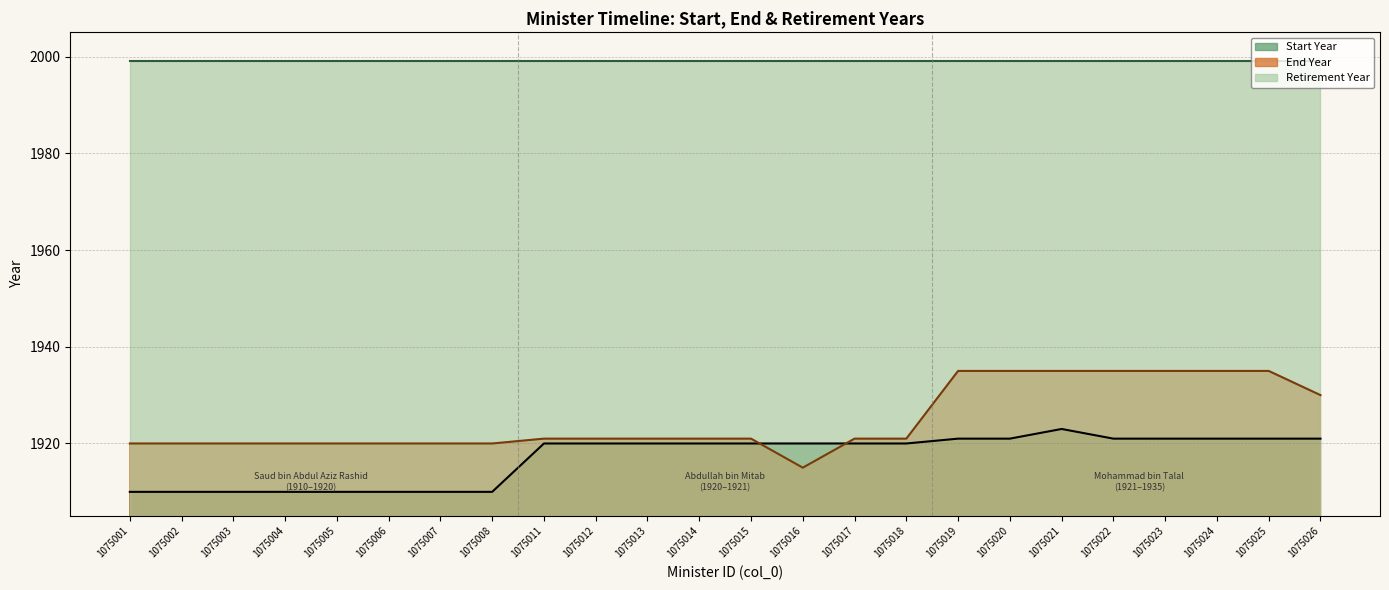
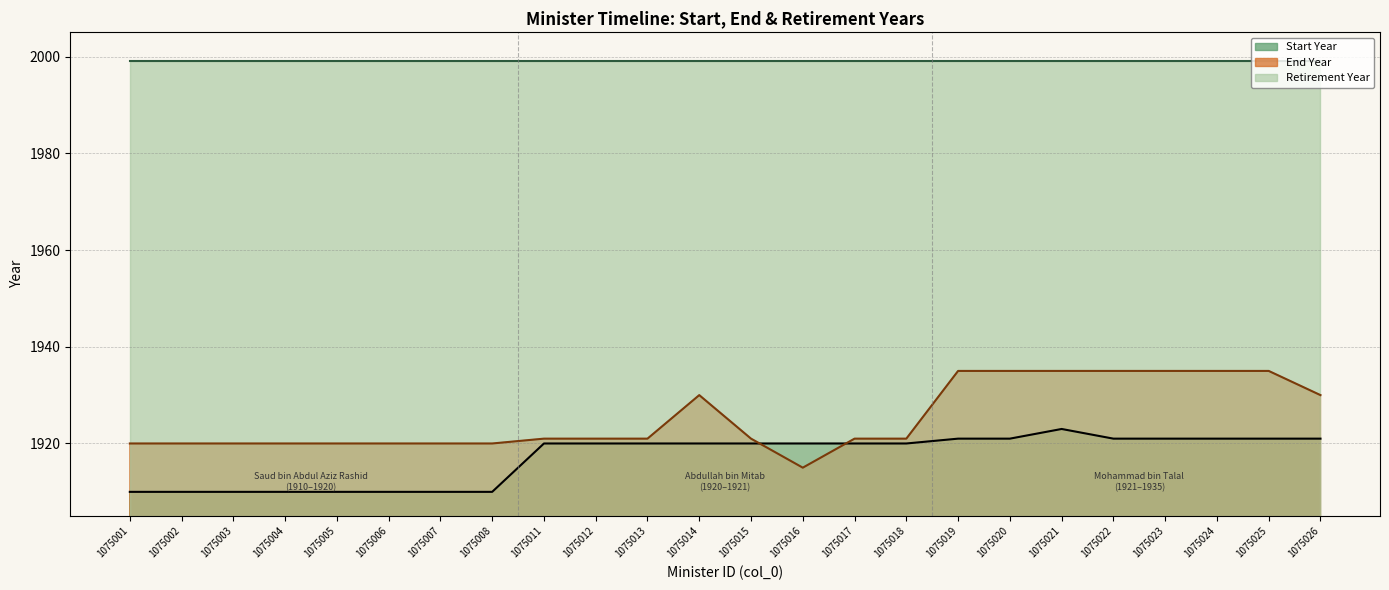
  {
    "Start Year": {
      "1075001": 1910,
      "1075002": 1910,
      "1075003": 1910,
      "1075006": 1910,
      "1075007": 1910,
      "1075008": 1910,
      "1075011": 1920,
      "1075012": 1920,
      "1075013": 1920,
      "1075014": 1920,
      "1075015": 1920,
      "1075016": 1920,
      "1075017": 1920,
      "1075018": 1920,
      "1075019": 1921,
      "1075020": 1921,
      "1075021": 1923,
      "1075022": 1921,
      "1075023": 1921,
      "1075024": 1921,
      "1075025": 1921,
      "1075026": 1921
    },
    "End Year": {
      "1075001": 1920,
      "1075002": 1920,
      "1075003": 1920,
      "1075004": 1920,
      "1075005": 1920,
      "1075006": 1920,
      "1075007": 1920,
      "1075008": 1920,
      "1075011": 1921,
      "1075012": 1921,
      "1075013": 1921,
-     "1075014": 1921,
+     "1075014": 1930,
      "1075015": 1921,
      "1075016": 1915,
      "1075017": 1921,
      "1075018": 1921,
      "1075019": 1935,
      "1075020": 1935,
      "1075021": 1935,
      "1075022": 1935,
      "1075023": 1935,
      "1075024": 1935,
      "1075025": 1935,
      "1075026": 1930
    },
    "Retirement Year": {
      "1075001": 1999,
      "1075002": 1999,
      "1075003": 1999,
      "1075004": 1999,
      "1075005": 1999,
      "1075006": 1999,
      "1075007": 1999,
      "1075008": 1999,
      "1075011": 1999,
      "1075012": 1999,
      "1075013": 1999,
      "1075014": 1999,
      "1075015": 1999,
      "1075016": 1999,
      "1075017": 1999,
      "1075018": 1999,
      "1075019": 1999,
      "1075020": 1999,
      "1075021": 1999,
      "1075022": 1999,
      "1075023": 1999,
      "1075024": 1999
    }
  }
